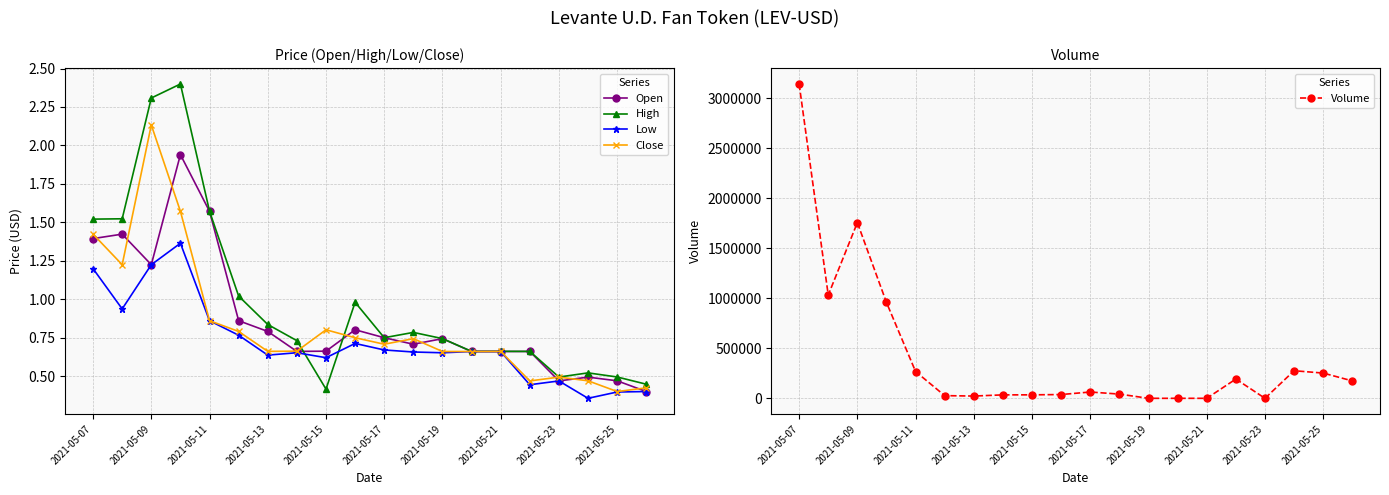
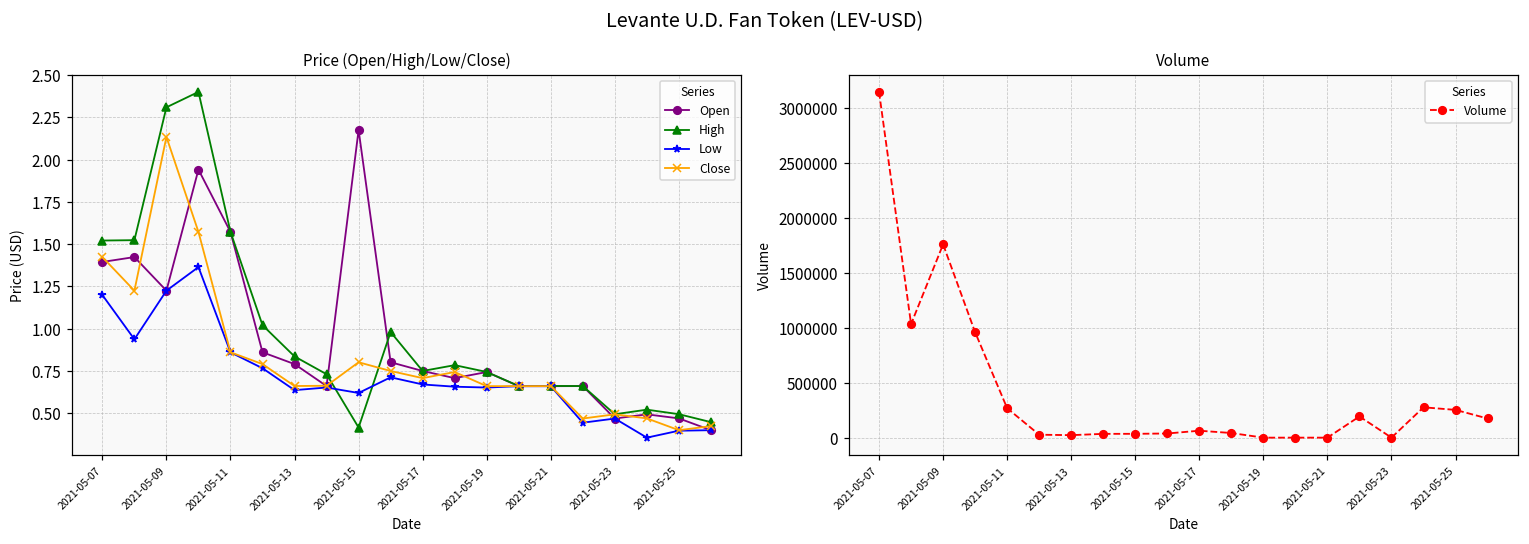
  {
    "Price (Open/High/Low/Close)": {
      "Open": {
        "2021-05-07": 1.39,
        "2021-05-13": 0.79,
-       "2021-05-15": 0.66,
+       "2021-05-15": 2.17,
        "2021-05-25": 0.47
      },
      "High": {
        "2021-05-07": 1.52,
        "2021-05-09": 2.31,
        "2021-05-13": 0.84,
        "2021-05-15": 0.42,
        "2021-05-25": 0.50
      },
      "Low": {
        "2021-05-07": 1.20,
        "2021-05-13": 0.64,
        "2021-05-15": 0.62,
        "2021-05-17": 0.67
      },
      "Close": {
        "2021-05-07": 1.42,
        "2021-05-09": 2.13,
        "2021-05-13": 0.66,
        "2021-05-15": 0.80,
        "2021-05-17": 0.71
      }
    },
    "Volume": {
      "2021-05-07": 3100000,
      "2021-05-09": 1800000,
      "2021-05-11": 300000,
      "2021-05-13": 0,
      "2021-05-15": 0,
      "2021-05-17": 100000,
      "2021-05-19": 0,
      "2021-05-21": 0,
      "2021-05-23": 0,
      "2021-05-25": 300000
    }
  }
